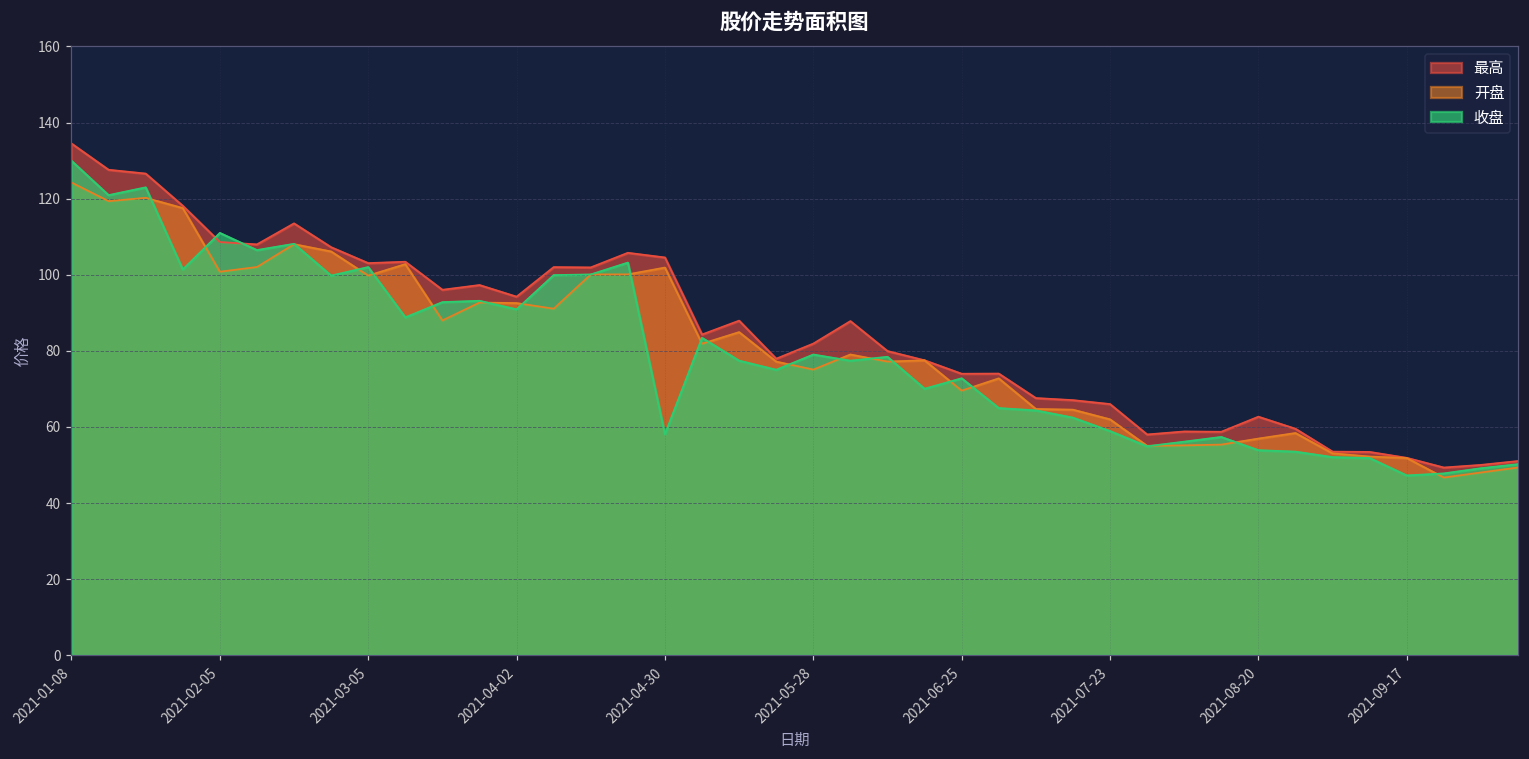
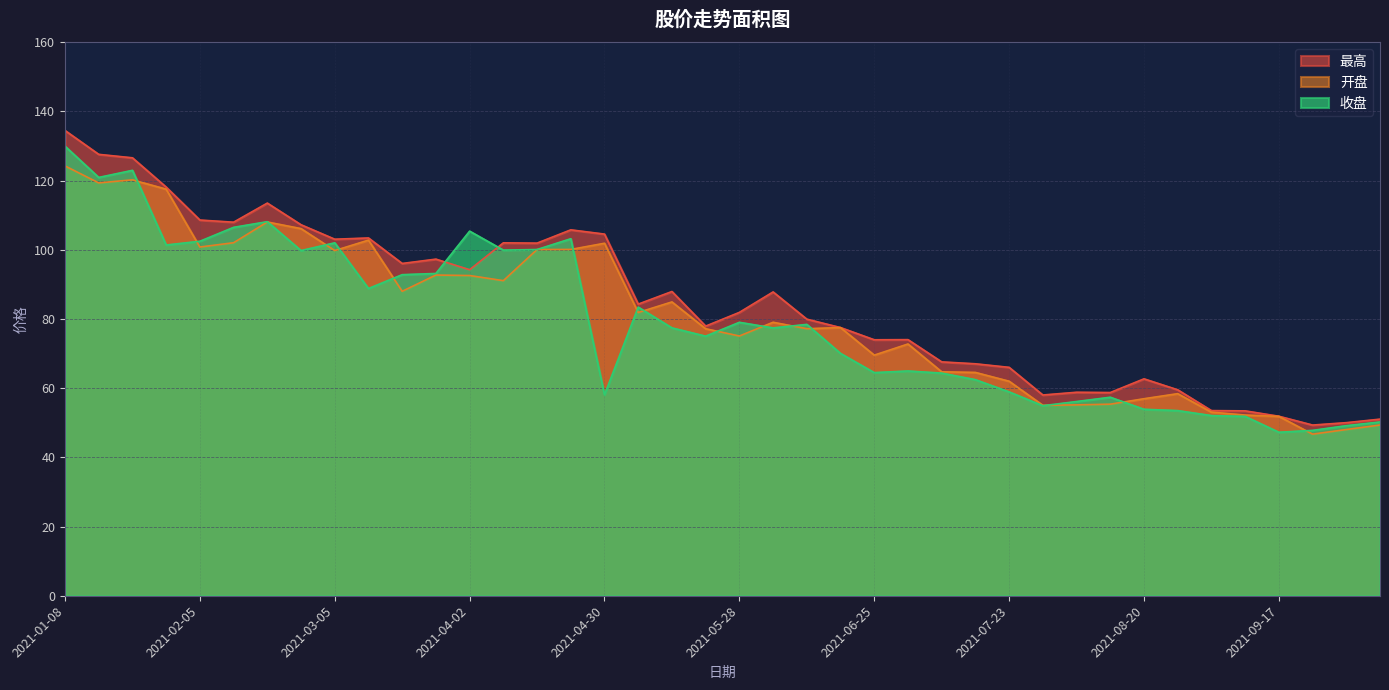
  {
    "收盘": {
      "2021-01-08": 130,
-     "2021-02-05": 111,
+     "2021-02-05": 102,
      "2021-03-05": 102,
-     "2021-04-02": 91,
+     "2021-04-02": 105,
      "2021-04-30": 58,
      "2021-05-28": 79,
-     "2021-06-25": 73,
+     "2021-06-25": 65,
      "2021-07-23": 59,
      "2021-08-20": 54,
      "2021-09-17": 47
    }
  }
